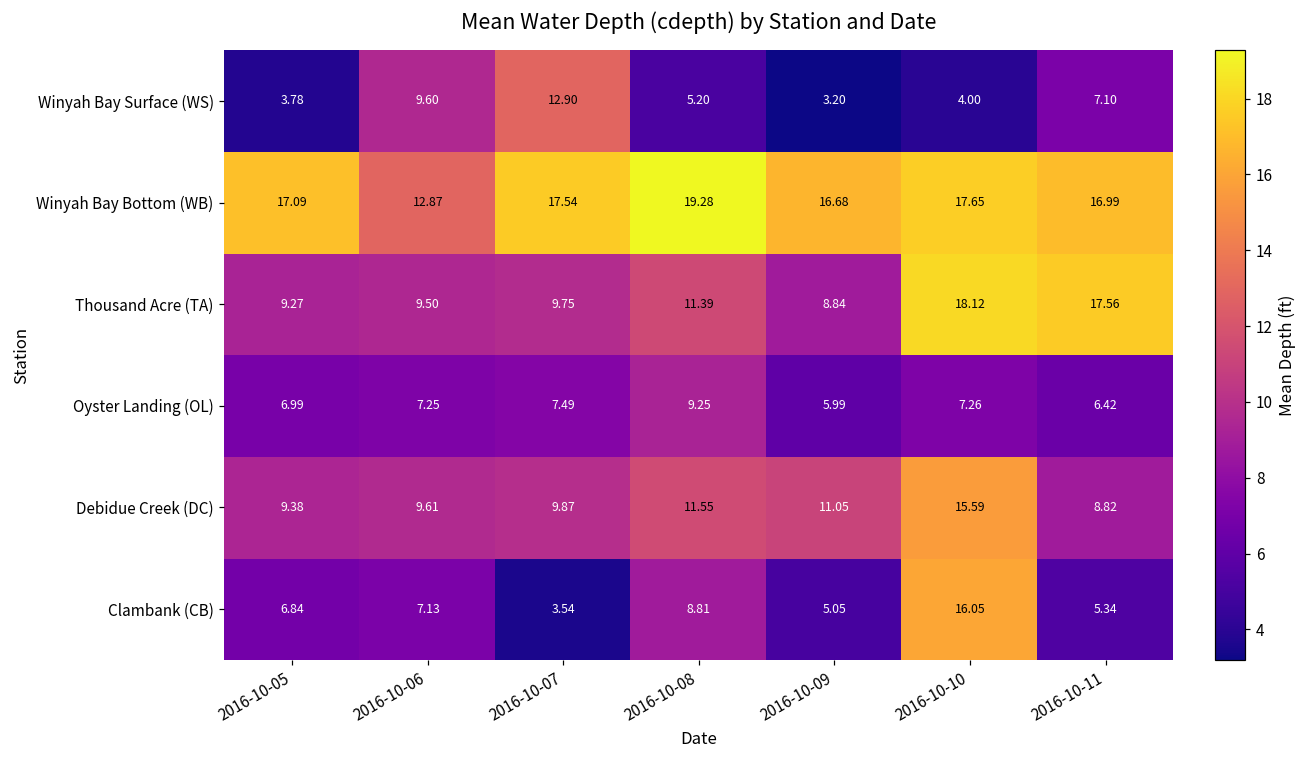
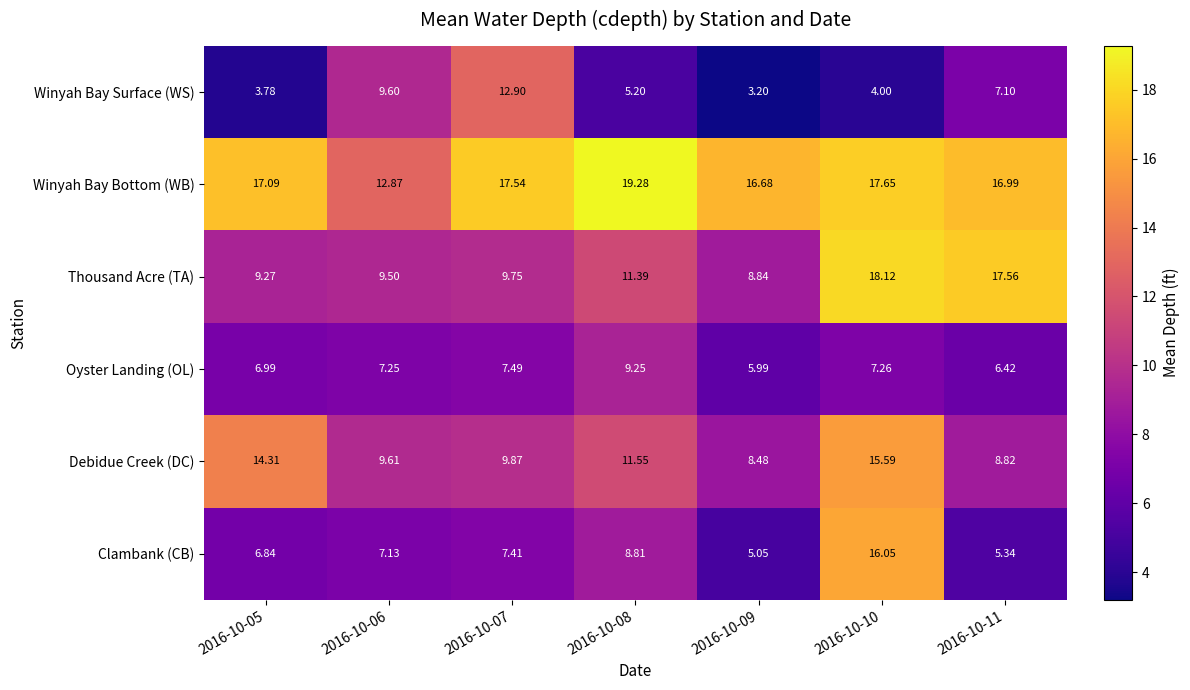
  {
    "Winyah Bay Surface (WS)": {
      "2016-10-05": 3.78,
      "2016-10-06": 9.60,
      "2016-10-07": 12.90,
      "2016-10-08": 5.20,
      "2016-10-09": 3.20,
      "2016-10-10": 4.00,
      "2016-10-11": 7.10
    },
    "Winyah Bay Bottom (WB)": {
      "2016-10-05": 17.09,
      "2016-10-06": 12.87,
      "2016-10-07": 17.54,
      "2016-10-08": 19.28,
      "2016-10-09": 16.68,
      "2016-10-10": 17.65,
      "2016-10-11": 16.99
    },
    "Thousand Acre (TA)": {
      "2016-10-05": 9.27,
      "2016-10-06": 9.50,
      "2016-10-07": 9.75,
      "2016-10-08": 11.39,
      "2016-10-09": 8.84,
      "2016-10-10": 18.12,
      "2016-10-11": 17.56
    },
    "Oyster Landing (OL)": {
      "2016-10-05": 6.99,
      "2016-10-06": 7.25,
      "2016-10-07": 7.49,
      "2016-10-08": 9.25,
      "2016-10-09": 5.99,
      "2016-10-10": 7.26,
      "2016-10-11": 6.42
    },
    "Debidue Creek (DC)": {
-     "2016-10-05": 9.38,
+     "2016-10-05": 14.31,
      "2016-10-06": 9.61,
      "2016-10-07": 9.87,
      "2016-10-08": 11.55,
-     "2016-10-09": 11.05,
+     "2016-10-09": 8.48,
      "2016-10-10": 15.59,
      "2016-10-11": 8.82
    },
    "Clambank (CB)": {
      "2016-10-05": 6.84,
      "2016-10-06": 7.13,
-     "2016-10-07": 3.54,
+     "2016-10-07": 7.41,
      "2016-10-08": 8.81,
      "2016-10-09": 5.05,
      "2016-10-10": 16.05,
      "2016-10-11": 5.34
    }
  }
